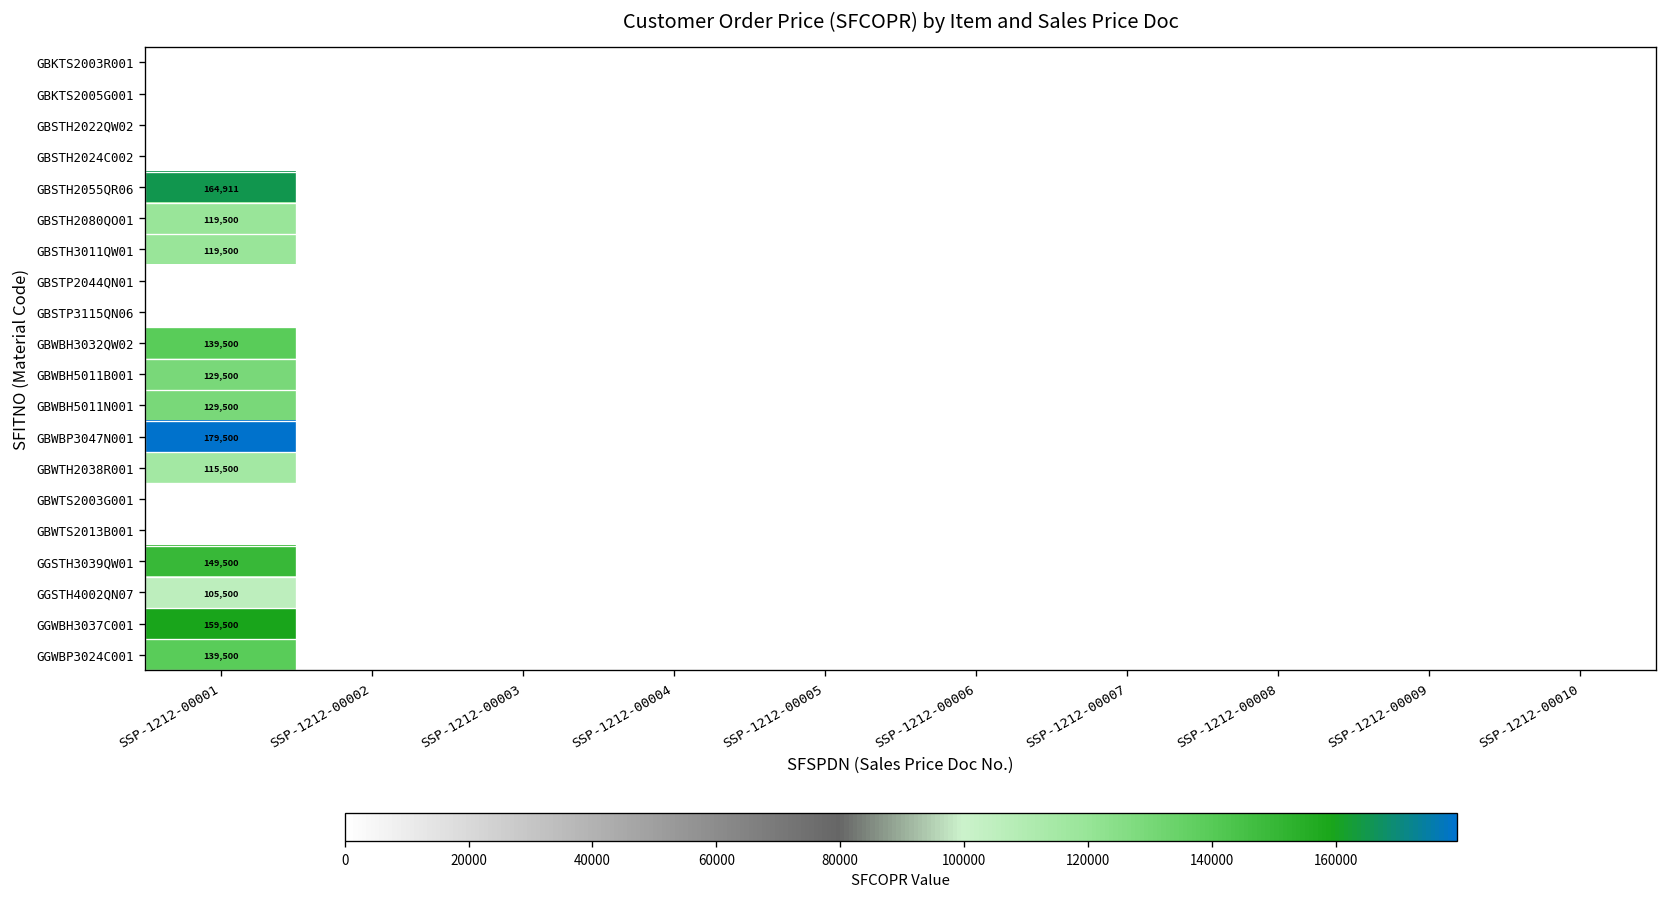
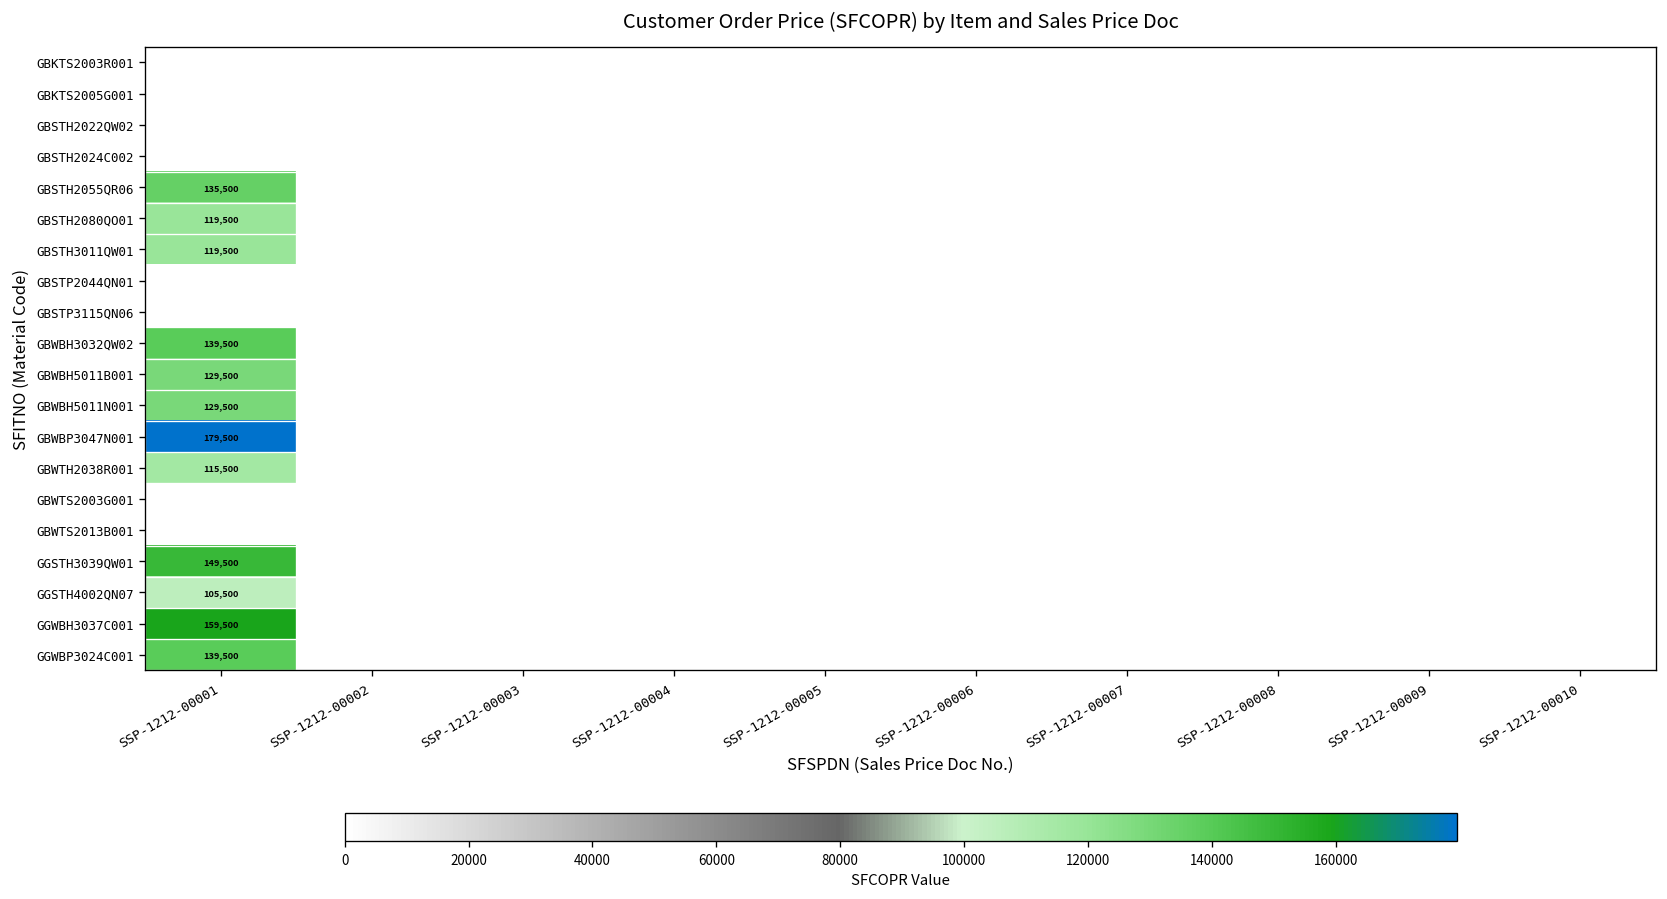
  {
    "GBSTH2055QR06": {
-     "SSP-1212-00001": "164,911"
+     "SSP-1212-00001": "135,500"
    },
    "GBSTH2080QO01": {
      "SSP-1212-00001": "119,500"
    },
    "GBSTH3011QW01": {
      "SSP-1212-00001": "119,500"
    },
    "GBWBH3032QW02": {
      "SSP-1212-00001": "139,500"
    },
    "GBWBH5011B001": {
      "SSP-1212-00001": "129,500"
    },
    "GBWBH5011N001": {
      "SSP-1212-00001": "129,500"
    },
    "GBWBP3047N001": {
      "SSP-1212-00001": "179,500"
    },
    "GBWTH2038R001": {
      "SSP-1212-00001": "115,500"
    },
    "GGSTH3039QW01": {
      "SSP-1212-00001": "149,500"
    },
    "GGSTH4002QN07": {
      "SSP-1212-00001": "105,500"
    },
    "GGWBH3037C001": {
      "SSP-1212-00001": "159,500"
    },
    "GGWBP3024C001": {
      "SSP-1212-00001": "139,500"
    }
  }
